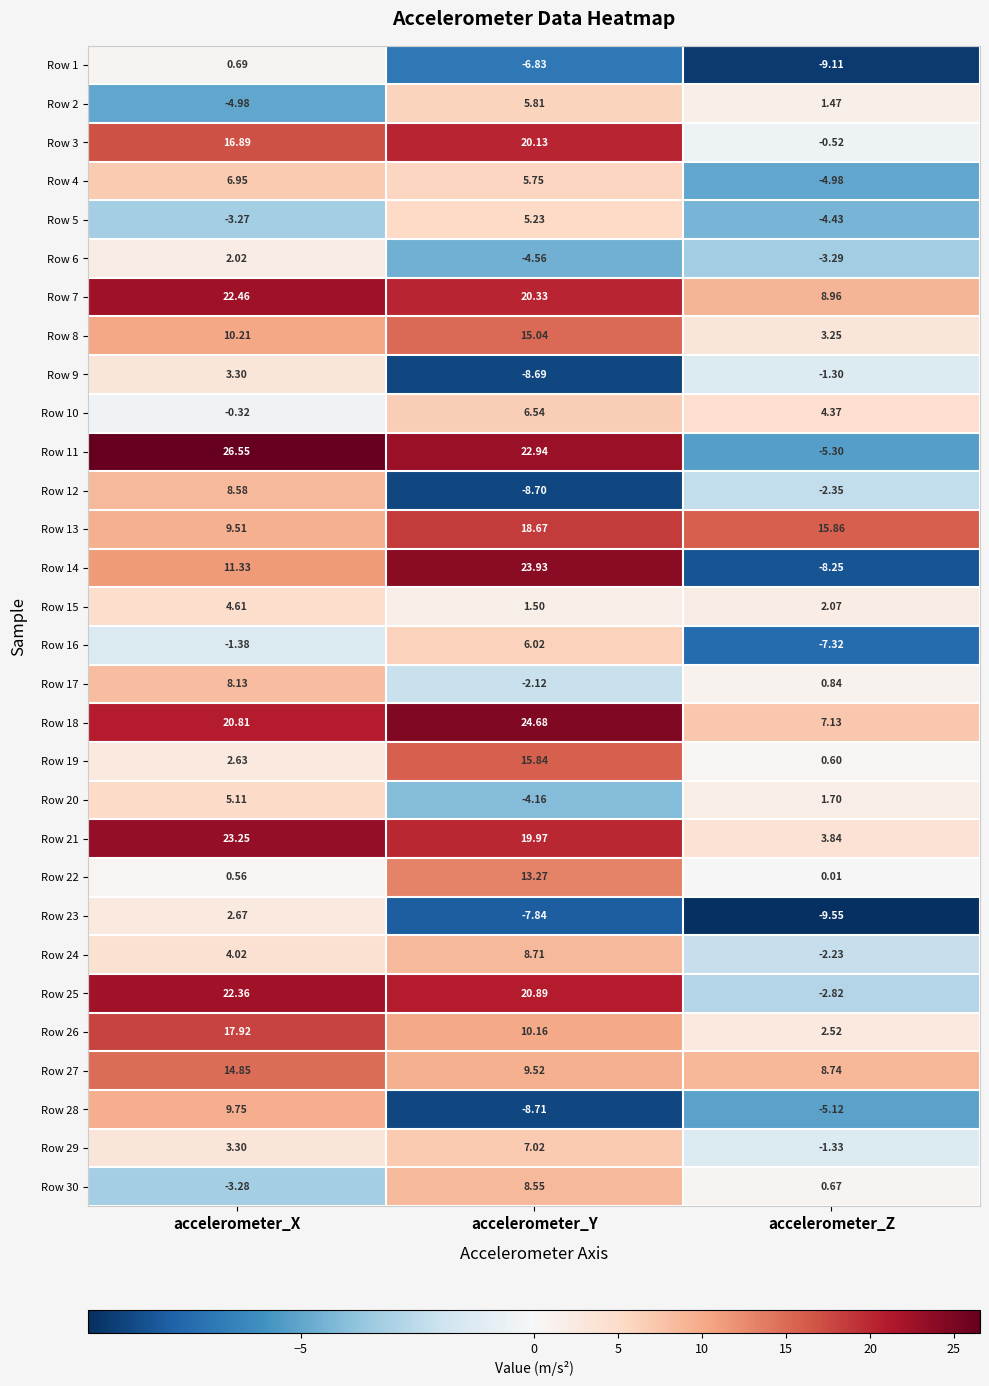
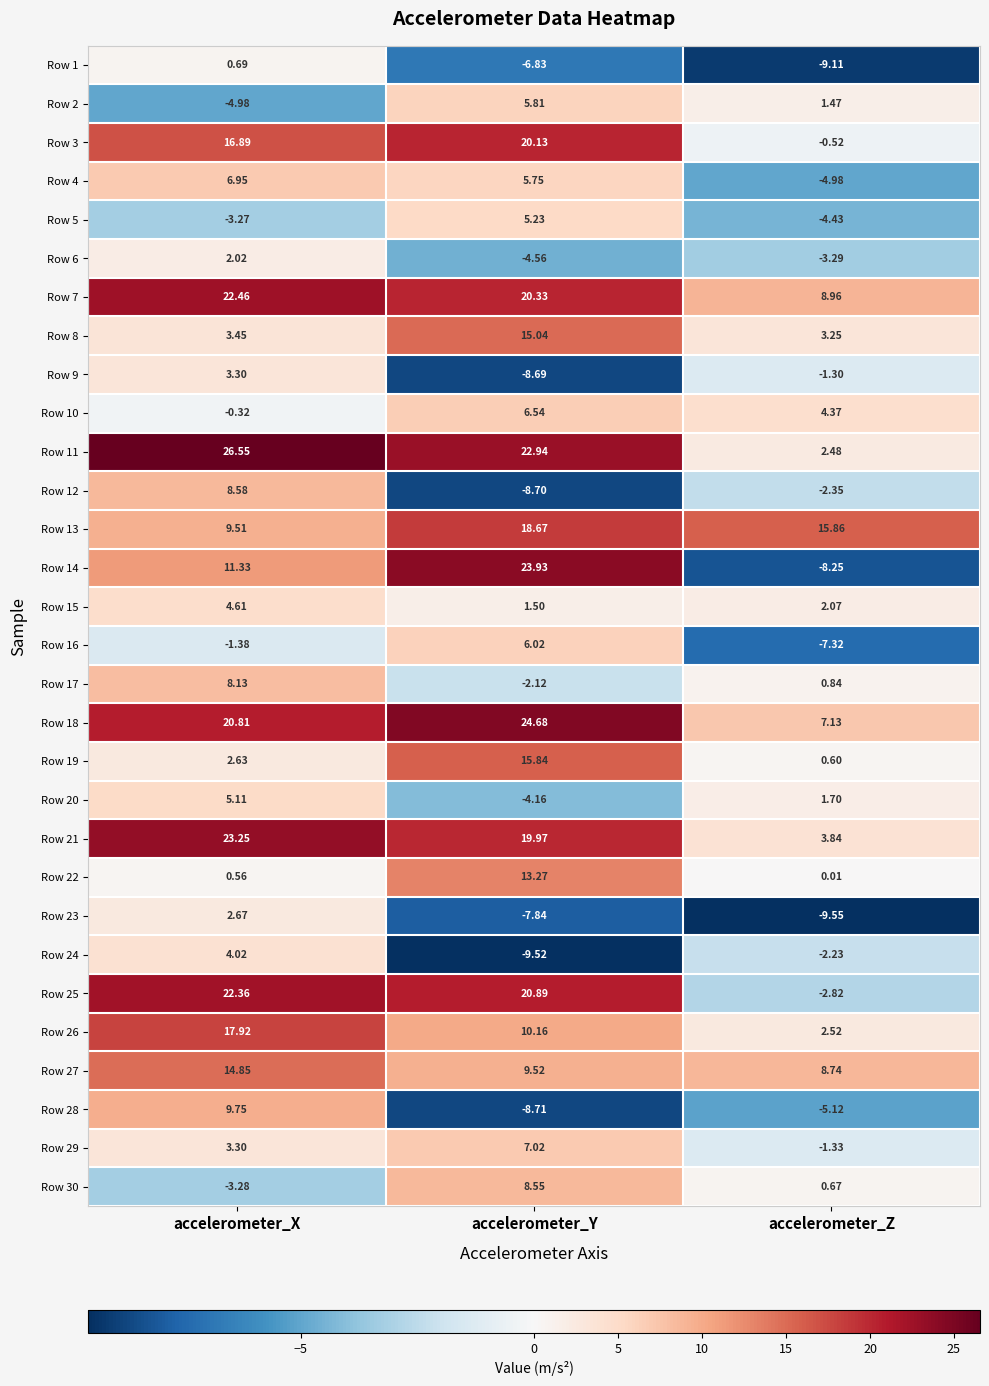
  {
    "Row 1": {
      "accelerometer_X": 0.69,
      "accelerometer_Y": -6.83,
      "accelerometer_Z": -9.11
    },
    "Row 2": {
      "accelerometer_X": -4.98,
      "accelerometer_Y": 5.81,
      "accelerometer_Z": 1.47
    },
    "Row 3": {
      "accelerometer_X": 16.89,
      "accelerometer_Y": 20.13,
      "accelerometer_Z": -0.52
    },
    "Row 4": {
      "accelerometer_X": 6.95,
      "accelerometer_Y": 5.75,
      "accelerometer_Z": -4.98
    },
    "Row 5": {
      "accelerometer_X": -3.27,
      "accelerometer_Y": 5.23,
      "accelerometer_Z": -4.43
    },
    "Row 6": {
      "accelerometer_X": 2.02,
      "accelerometer_Y": -4.56,
      "accelerometer_Z": -3.29
    },
    "Row 7": {
      "accelerometer_X": 22.46,
      "accelerometer_Y": 20.33,
      "accelerometer_Z": 8.96
    },
    "Row 8": {
-     "accelerometer_X": 10.21,
+     "accelerometer_X": 3.45,
      "accelerometer_Y": 15.04,
      "accelerometer_Z": 3.25
    },
    "Row 9": {
      "accelerometer_X": 3.30,
      "accelerometer_Y": -8.69,
      "accelerometer_Z": -1.30
    },
    "Row 10": {
      "accelerometer_X": -0.32,
      "accelerometer_Y": 6.54,
      "accelerometer_Z": 4.37
    },
    "Row 11": {
      "accelerometer_X": 26.55,
      "accelerometer_Y": 22.94,
-     "accelerometer_Z": -5.30
+     "accelerometer_Z": 2.48
    },
    "Row 12": {
      "accelerometer_X": 8.58,
      "accelerometer_Y": -8.70,
      "accelerometer_Z": -2.35
    },
    "Row 13": {
      "accelerometer_X": 9.51,
      "accelerometer_Y": 18.67,
      "accelerometer_Z": 15.86
    },
    "Row 14": {
      "accelerometer_X": 11.33,
      "accelerometer_Y": 23.93,
      "accelerometer_Z": -8.25
    },
    "Row 15": {
      "accelerometer_X": 4.61,
      "accelerometer_Y": 1.50,
      "accelerometer_Z": 2.07
    },
    "Row 16": {
      "accelerometer_X": -1.38,
      "accelerometer_Y": 6.02,
      "accelerometer_Z": -7.32
    },
    "Row 17": {
      "accelerometer_X": 8.13,
      "accelerometer_Y": -2.12,
      "accelerometer_Z": 0.84
    },
    "Row 18": {
      "accelerometer_X": 20.81,
      "accelerometer_Y": 24.68,
      "accelerometer_Z": 7.13
    },
    "Row 19": {
      "accelerometer_X": 2.63,
      "accelerometer_Y": 15.84,
      "accelerometer_Z": 0.60
    },
    "Row 20": {
      "accelerometer_X": 5.11,
      "accelerometer_Y": -4.16,
      "accelerometer_Z": 1.70
    },
    "Row 21": {
      "accelerometer_X": 23.25,
      "accelerometer_Y": 19.97,
      "accelerometer_Z": 3.84
    },
    "Row 22": {
      "accelerometer_X": 0.56,
      "accelerometer_Y": 13.27,
      "accelerometer_Z": 0.01
    },
    "Row 23": {
      "accelerometer_X": 2.67,
      "accelerometer_Y": -7.84,
      "accelerometer_Z": -9.55
    },
    "Row 24": {
      "accelerometer_X": 4.02,
-     "accelerometer_Y": 8.71,
+     "accelerometer_Y": -9.52,
      "accelerometer_Z": -2.23
    },
    "Row 25": {
      "accelerometer_X": 22.36,
      "accelerometer_Y": 20.89,
      "accelerometer_Z": -2.82
    },
    "Row 26": {
      "accelerometer_X": 17.92,
      "accelerometer_Y": 10.16,
      "accelerometer_Z": 2.52
    },
    "Row 27": {
      "accelerometer_X": 14.85,
      "accelerometer_Y": 9.52,
      "accelerometer_Z": 8.74
    },
    "Row 28": {
      "accelerometer_X": 9.75,
      "accelerometer_Y": -8.71,
      "accelerometer_Z": -5.12
    },
    "Row 29": {
      "accelerometer_X": 3.30,
      "accelerometer_Y": 7.02,
      "accelerometer_Z": -1.33
    },
    "Row 30": {
      "accelerometer_X": -3.28,
      "accelerometer_Y": 8.55,
      "accelerometer_Z": 0.67
    }
  }
